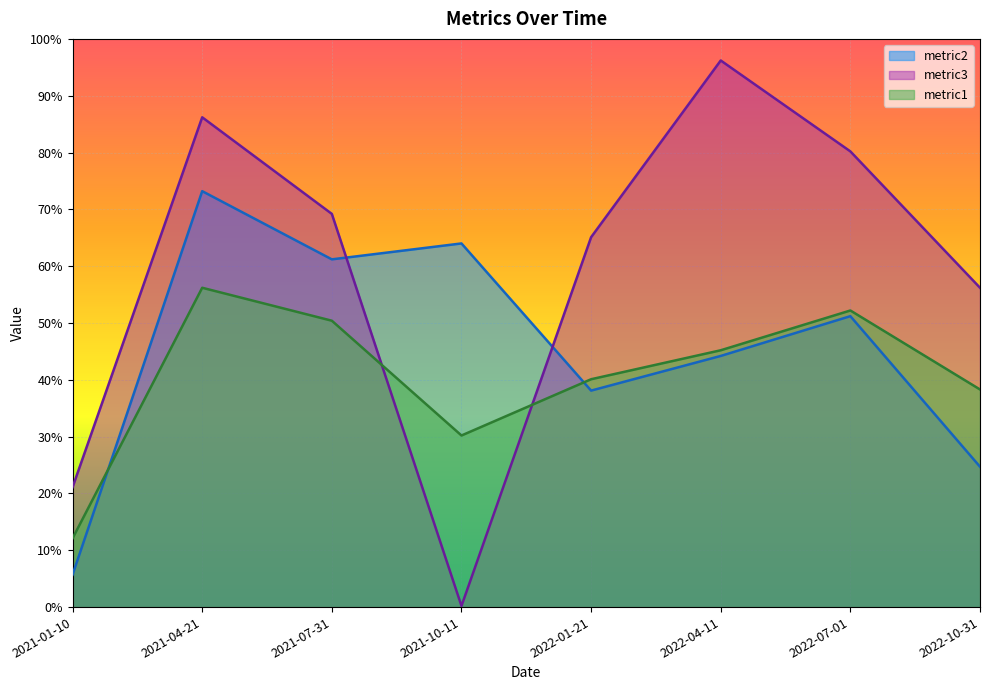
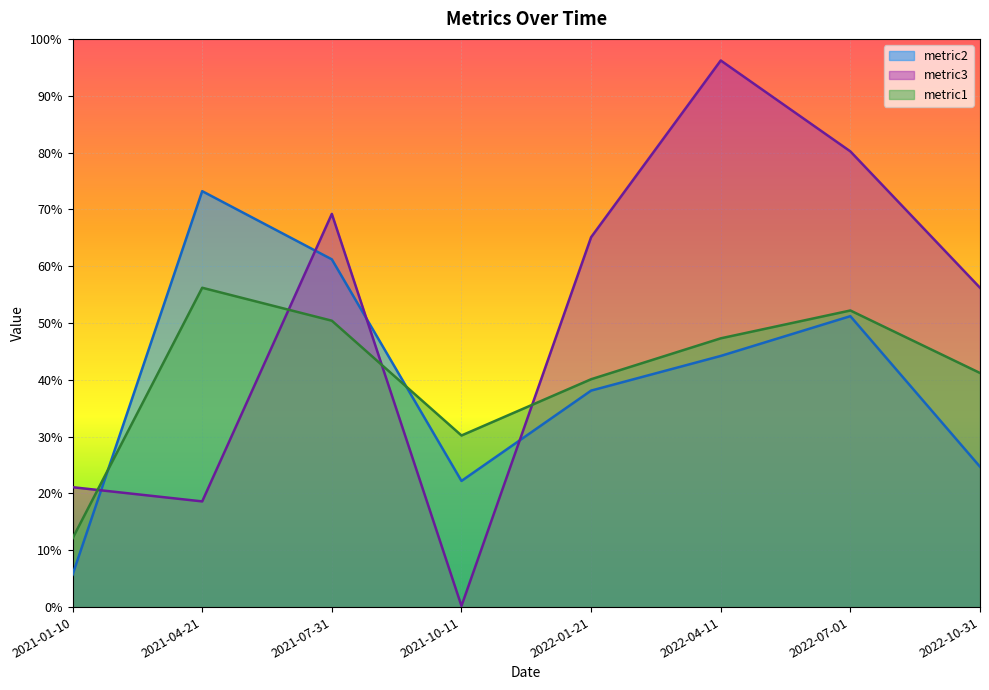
  {
    "metric2": {
      "2021-01-10": "6%",
      "2021-04-21": "73%",
      "2021-07-31": "61%",
-     "2021-10-11": "64%",
+     "2021-10-11": "22%",
      "2022-01-21": "38%",
      "2022-04-11": "44%",
      "2022-07-01": "51%",
      "2022-10-31": "25%"
    },
    "metric3": {
      "2021-01-10": "21%",
-     "2021-04-21": "86%",
+     "2021-04-21": "19%",
      "2021-07-31": "69%",
      "2021-10-11": "0%",
      "2022-01-21": "65%",
      "2022-04-11": "96%",
      "2022-07-01": "80%",
      "2022-10-31": "56%"
    },
    "metric1": {
      "2021-01-10": "12%",
      "2021-04-21": "56%",
      "2021-07-31": "50%",
      "2021-10-11": "30%",
      "2022-01-21": "40%",
-     "2022-04-11": "45%",
+     "2022-04-11": "47%",
      "2022-07-01": "52%",
-     "2022-10-31": "38%"
+     "2022-10-31": "41%"
    }
  }
